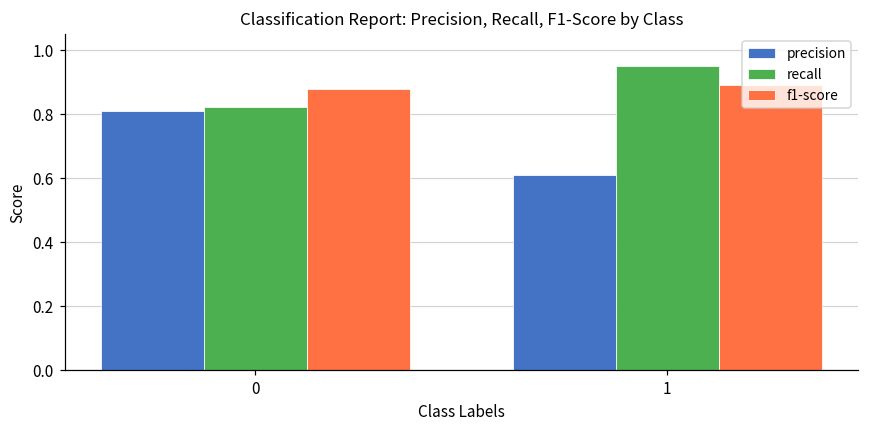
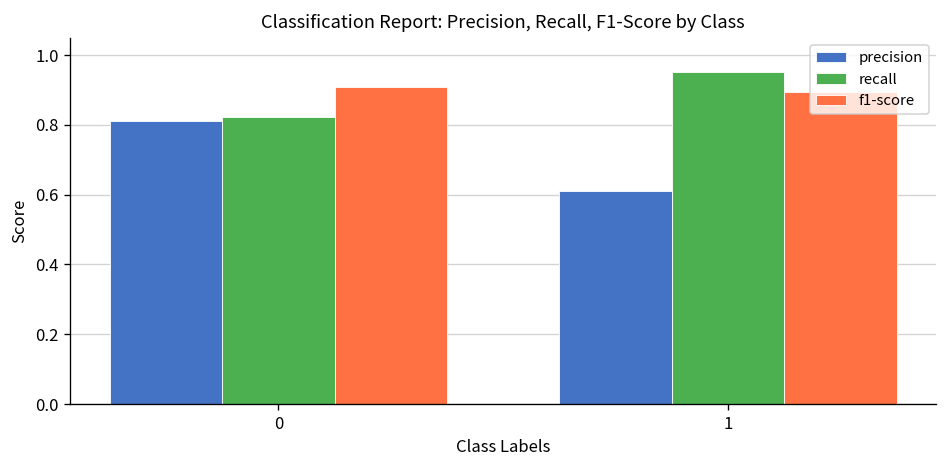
  {
    "precision": {
      "0": 0.81,
      "1": 0.61
    },
    "recall": {
      "0": 0.82,
      "1": 0.95
    },
    "f1-score": {
-     "0": 0.88
+     "0": 0.91
    }
  }
